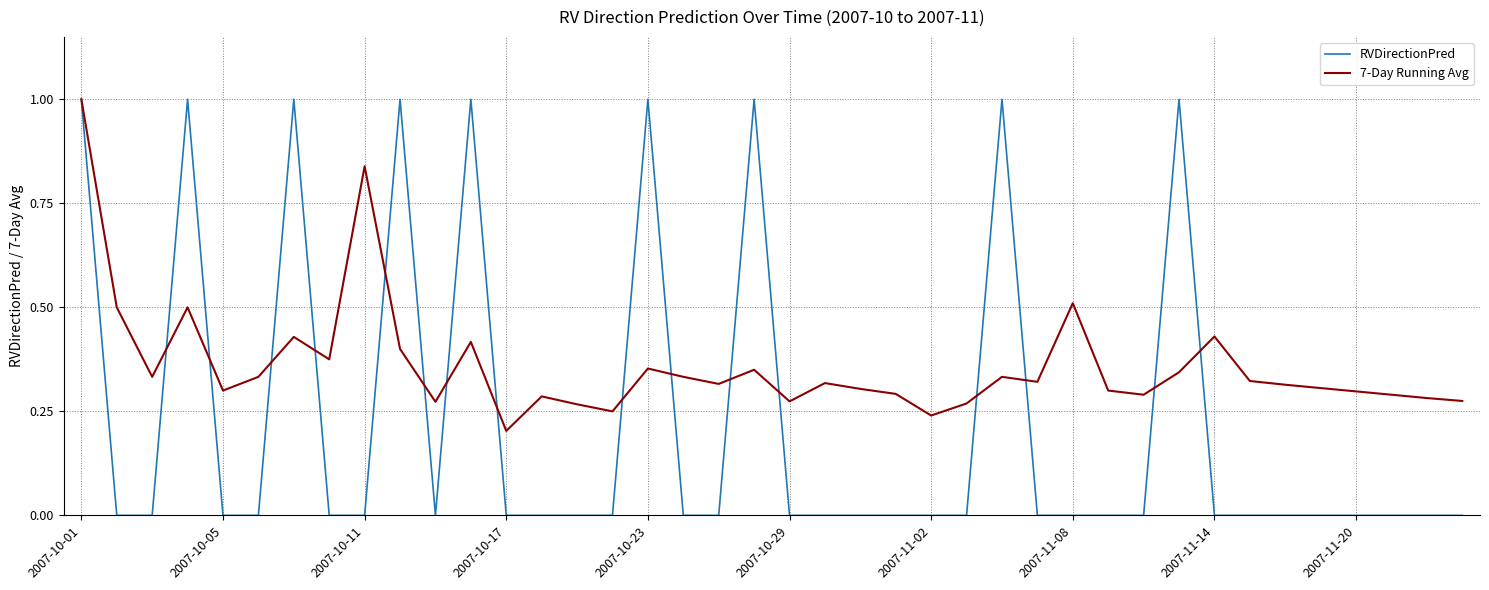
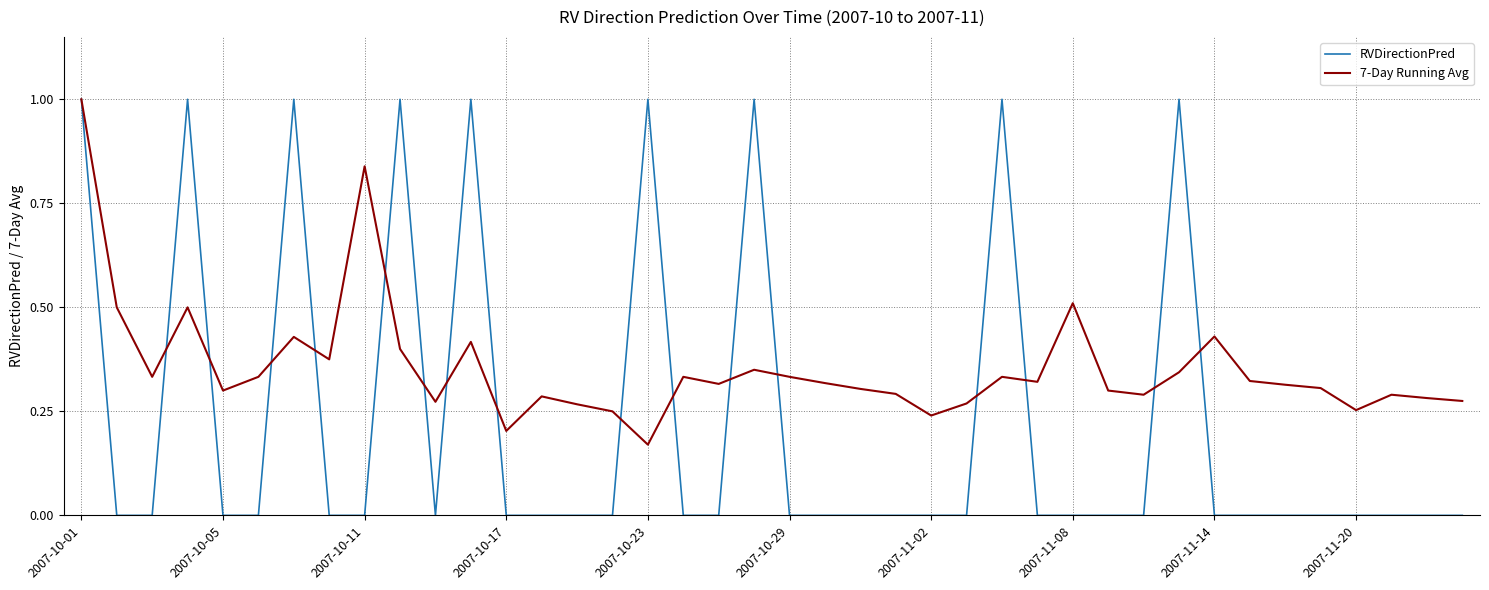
  {
    "RVDirectionPred": {
      "2007-10-05": 0.00,
      "2007-10-11": 0.00,
      "2007-10-17": 0.00,
      "2007-10-23": 1.00,
      "2007-10-29": 0.00,
      "2007-11-02": 0.00,
      "2007-11-08": 0.00,
      "2007-11-14": 0.00,
      "2007-11-20": 0.00
    },
    "7-Day Running Avg": {
      "2007-10-05": 0.30,
      "2007-10-11": 0.84,
      "2007-10-17": 0.20,
-     "2007-10-23": 0.35,
-     "2007-10-29": 0.27,
+     "2007-10-23": 0.17,
+     "2007-10-29": 0.33,
      "2007-11-02": 0.24,
      "2007-11-08": 0.51,
      "2007-11-14": 0.43,
-     "2007-11-20": 0.30
+     "2007-11-20": 0.25
    }
  }
